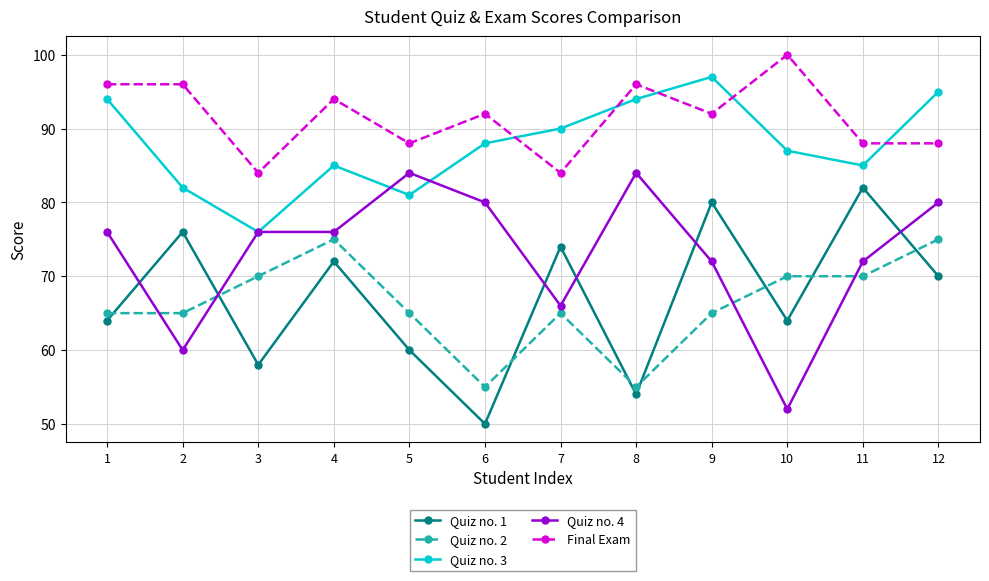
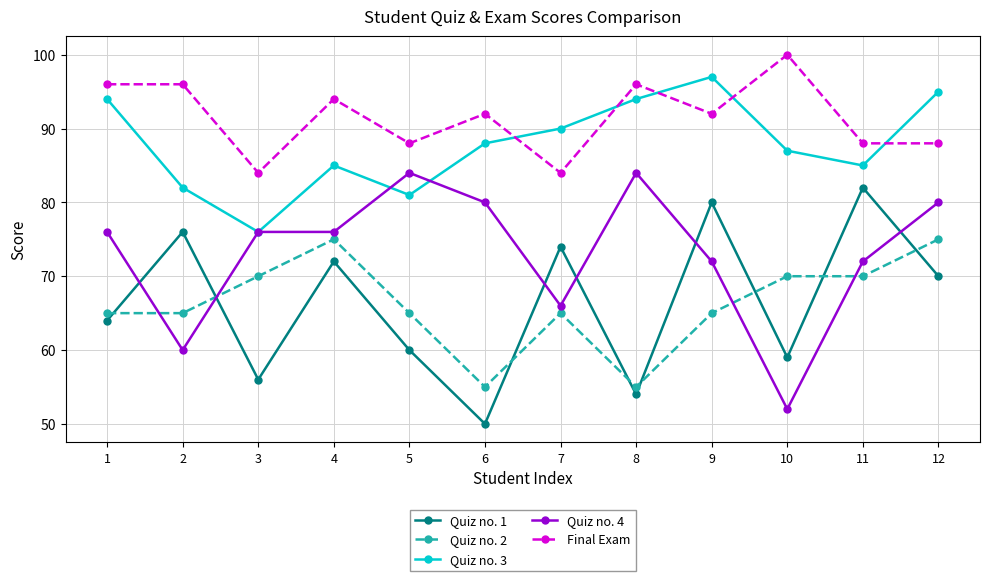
  {
    "Quiz no. 1": {
      "1": 64,
      "2": 76,
-     "3": 58,
+     "3": 56,
      "4": 72,
      "5": 60,
      "6": 50,
      "7": 74,
      "8": 54,
      "9": 80,
-     "10": 64,
+     "10": 59,
      "11": 82,
      "12": 70
    },
    "Quiz no. 4": {
      "1": 76,
      "2": 60,
      "4": 76,
      "5": 84,
      "6": 80,
      "7": 66,
      "8": 84,
      "9": 72,
      "10": 52,
      "11": 72,
      "12": 80
    },
    "Final Exam": {
      "1": 96,
      "2": 96,
      "3": 84,
      "4": 94,
      "5": 88,
      "6": 92,
      "7": 84,
      "8": 96,
      "9": 92,
      "10": 100,
      "11": 88,
      "12": 88
    }
  }
